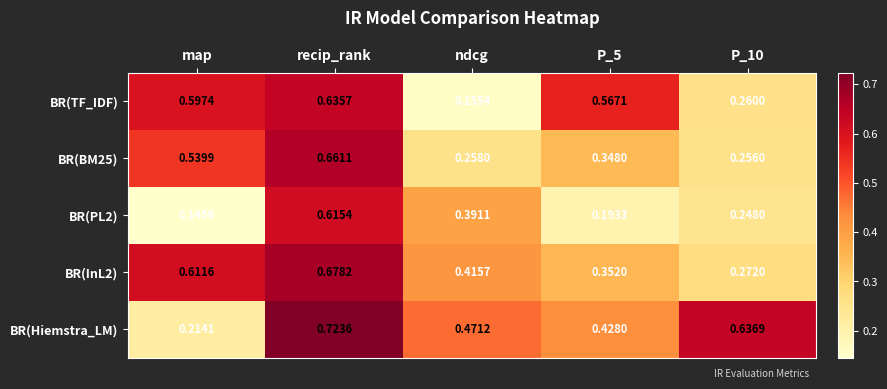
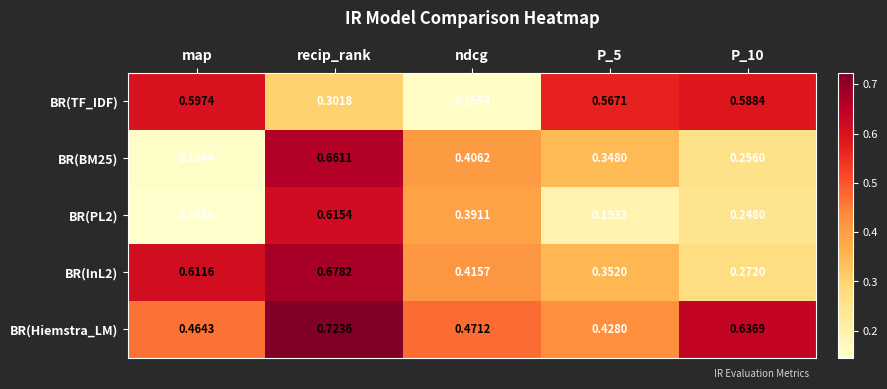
  {
    "BR(TF_IDF)": {
      "map": 0.5974,
-     "recip_rank": 0.6357,
+     "recip_rank": 0.3018,
      "ndcg": 0.1554,
      "P_5": 0.5671,
-     "P_10": 0.2600
+     "P_10": 0.5884
    },
    "BR(BM25)": {
-     "map": 0.5399,
+     "map": 0.1544,
      "recip_rank": 0.6611,
-     "ndcg": 0.2580,
+     "ndcg": 0.4062,
      "P_5": 0.3480,
      "P_10": 0.2560
    },
    "BR(PL2)": {
      "map": 0.1456,
      "recip_rank": 0.6154,
      "ndcg": 0.3911,
      "P_5": 0.1933,
      "P_10": 0.2480
    },
    "BR(InL2)": {
      "map": 0.6116,
      "recip_rank": 0.6782,
      "ndcg": 0.4157,
      "P_5": 0.3520,
      "P_10": 0.2720
    },
    "BR(Hiemstra_LM)": {
-     "map": 0.2141,
+     "map": 0.4643,
      "recip_rank": 0.7236,
      "ndcg": 0.4712,
      "P_5": 0.4280,
      "P_10": 0.6369
    }
  }
